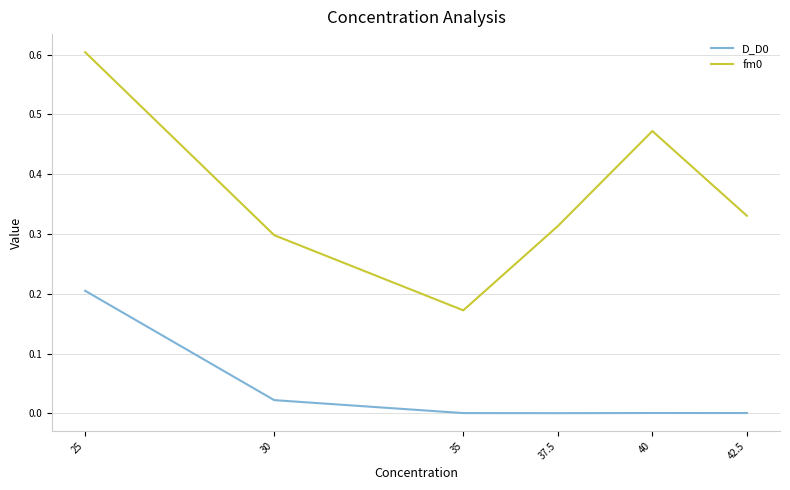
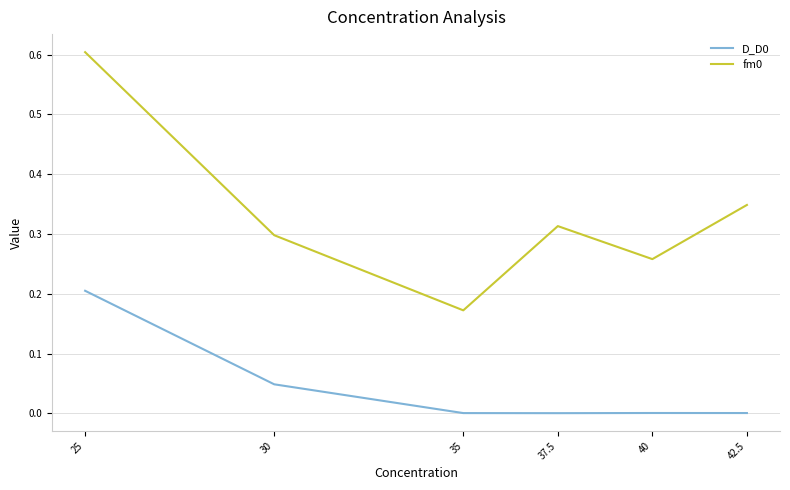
  {
    "D_D0": {
      "25": 0.21,
-     "30": 0.02,
+     "30": 0.05,
      "35": 0.00,
      "37.5": 0.00,
      "40": 0.00,
      "42.5": 0.00
    },
    "fm0": {
      "25": 0.60,
      "30": 0.30,
      "35": 0.17,
      "37.5": 0.31,
-     "40": 0.47,
-     "42.5": 0.33
+     "40": 0.26,
+     "42.5": 0.35
    }
  }
